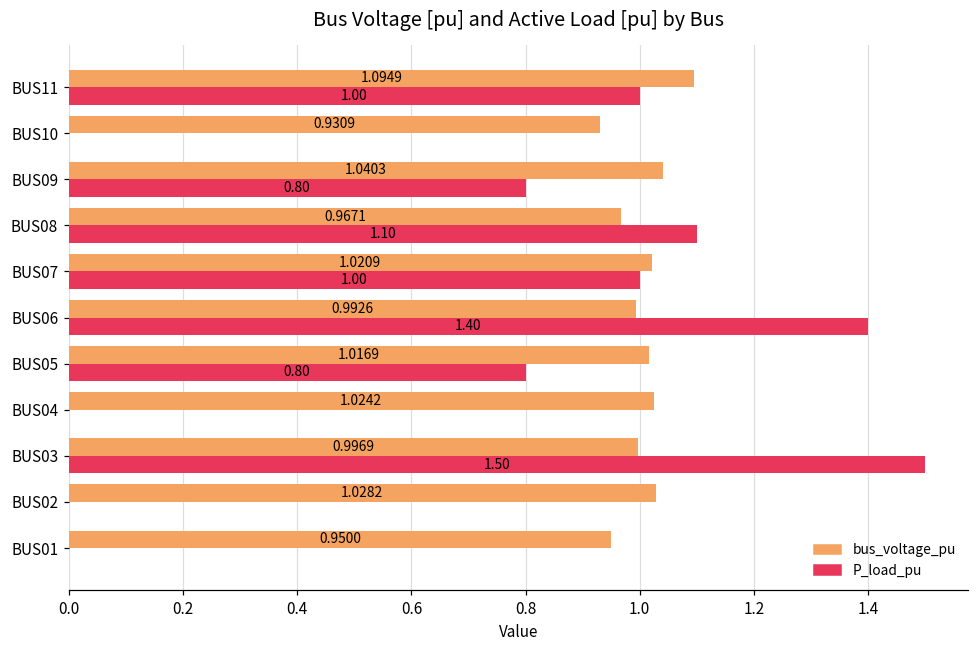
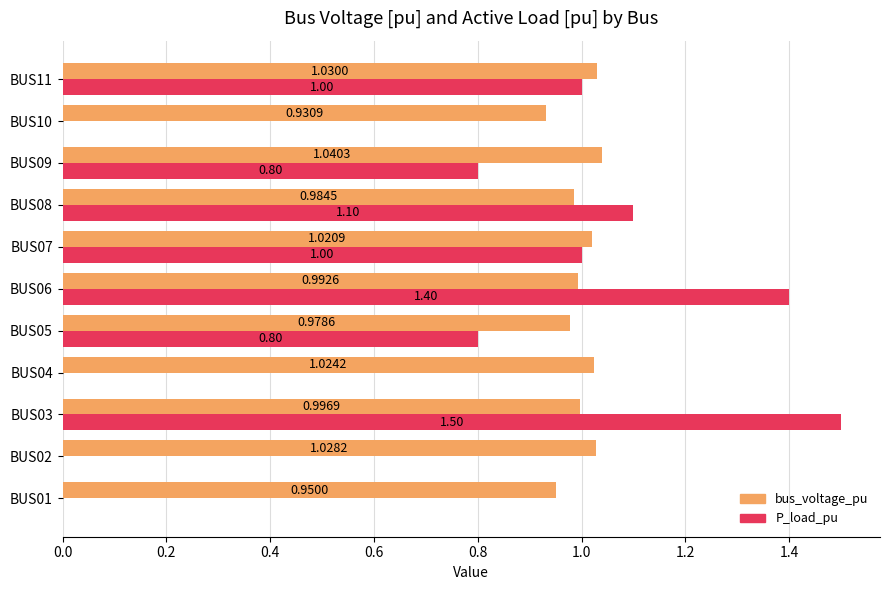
  {
    "bus_voltage_pu": {
-     "BUS11": 1.0949,
+     "BUS11": 1.0300,
      "BUS10": 0.9309,
      "BUS09": 1.0403,
-     "BUS08": 0.9671,
+     "BUS08": 0.9845,
      "BUS07": 1.0209,
      "BUS06": 0.9926,
-     "BUS05": 1.0169,
+     "BUS05": 0.9786,
      "BUS04": 1.0242,
      "BUS03": 0.9969,
      "BUS02": 1.0282,
      "BUS01": 0.9500
    },
    "P_load_pu": {
      "BUS11": 1.00,
      "BUS09": 0.80,
      "BUS08": 1.10,
      "BUS07": 1.00,
      "BUS06": 1.40,
      "BUS05": 0.80,
      "BUS03": 1.50
    }
  }
